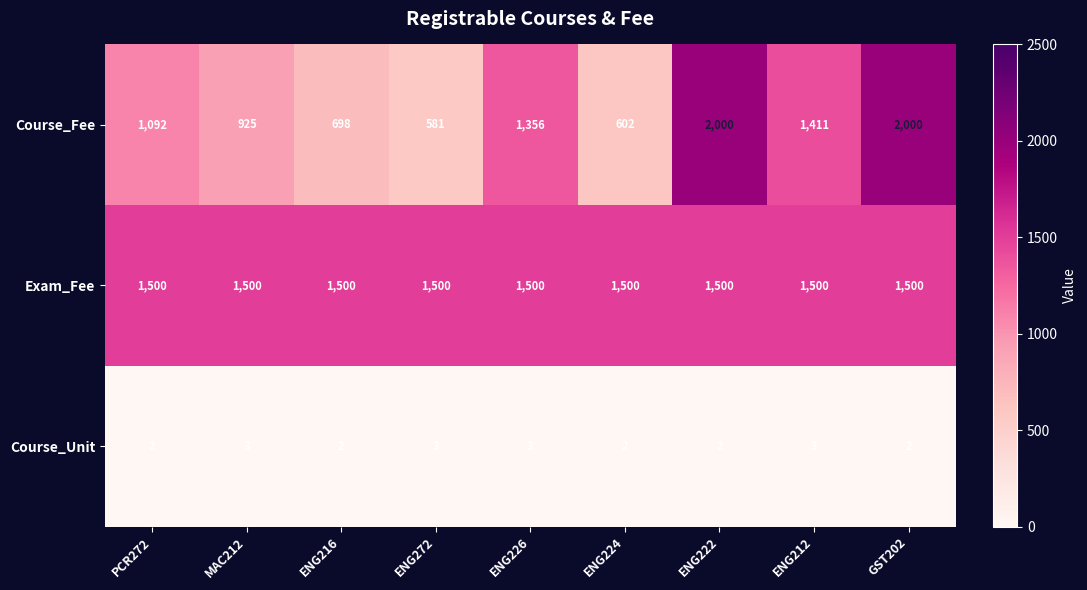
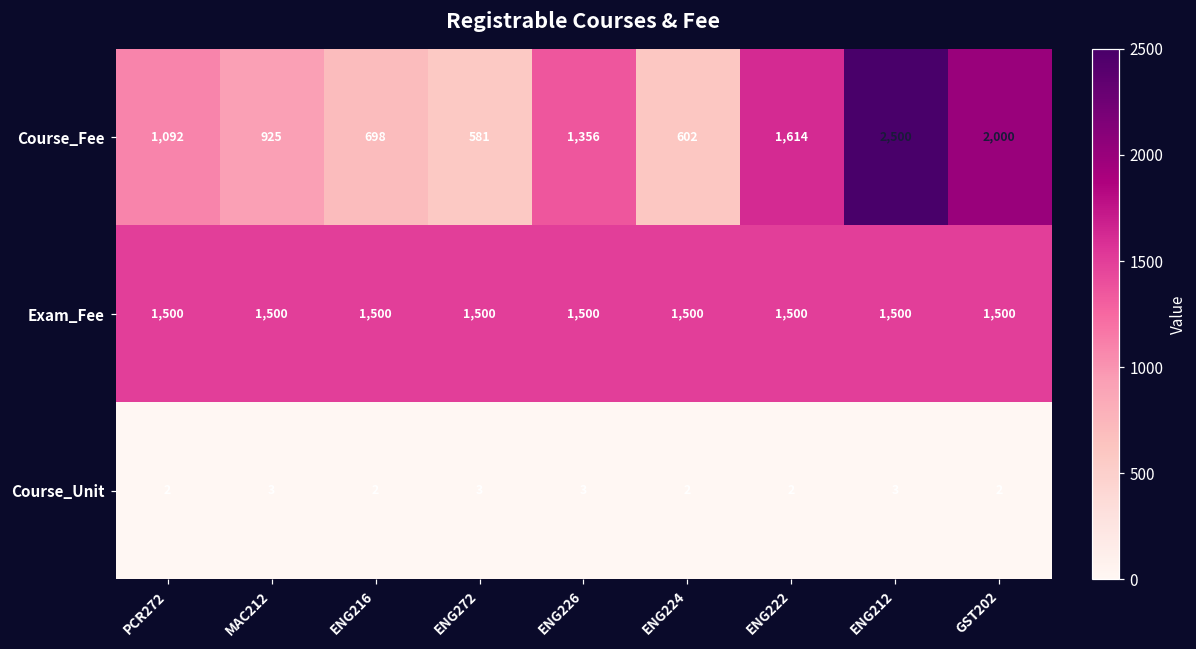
  {
    "Course_Fee": {
      "PCR272": "1,092",
      "MAC212": "925",
      "ENG216": "698",
      "ENG272": "581",
      "ENG226": "1,356",
      "ENG224": "602",
-     "ENG222": "2,000",
-     "ENG212": "1,411",
+     "ENG222": "1,614",
+     "ENG212": "2,500",
      "GST202": "2,000"
    },
    "Exam_Fee": {
      "PCR272": "1,500",
      "MAC212": "1,500",
      "ENG216": "1,500",
      "ENG272": "1,500",
      "ENG226": "1,500",
      "ENG224": "1,500",
      "ENG222": "1,500",
      "ENG212": "1,500",
      "GST202": "1,500"
    }
  }
